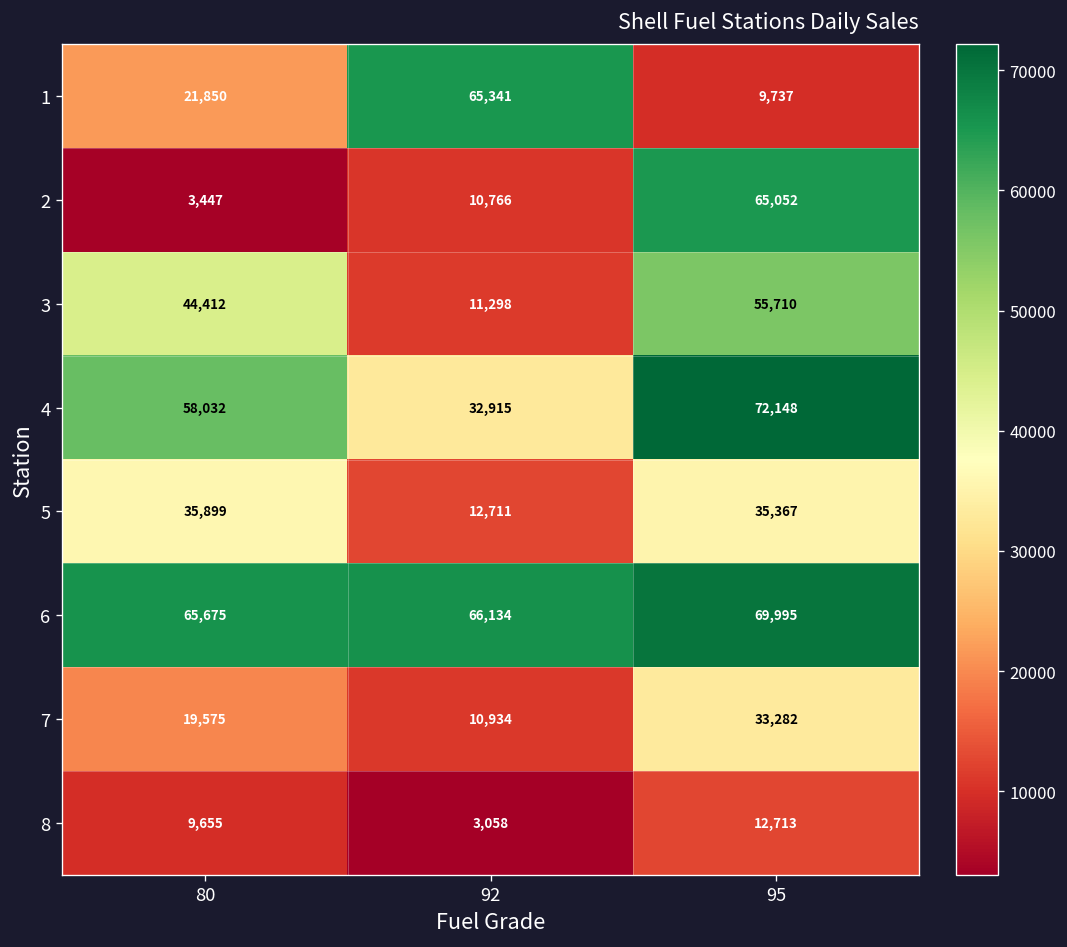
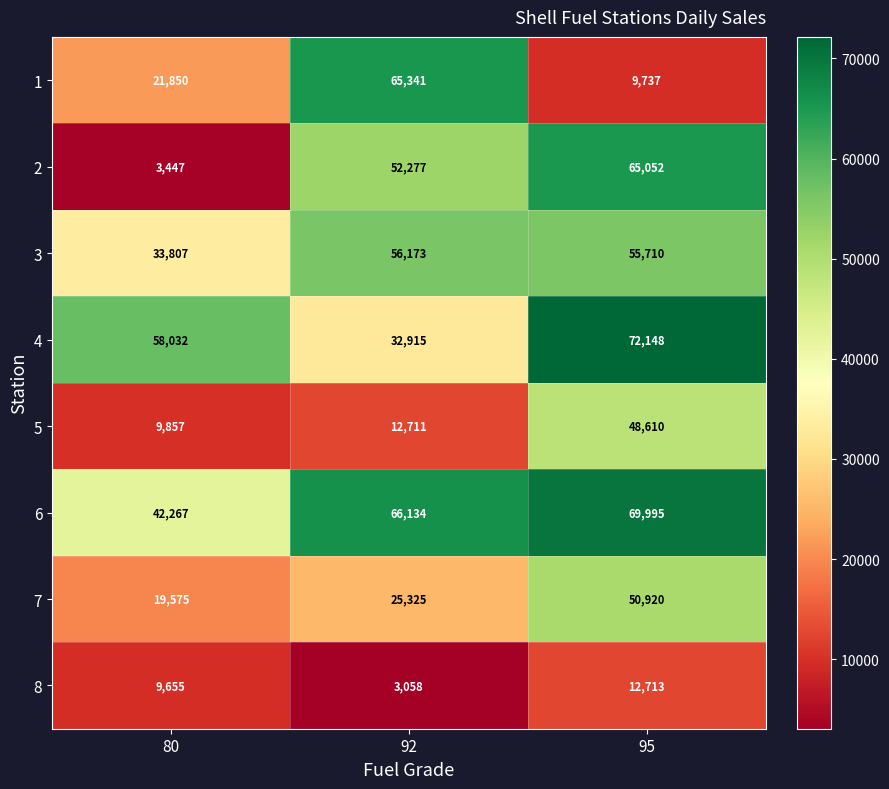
  {
    "1": {
      "80": "21,850",
      "92": "65,341",
      "95": "9,737"
    },
    "2": {
      "80": "3,447",
-     "92": "10,766",
+     "92": "52,277",
      "95": "65,052"
    },
    "3": {
-     "80": "44,412",
-     "92": "11,298",
+     "80": "33,807",
+     "92": "56,173",
      "95": "55,710"
    },
    "4": {
      "80": "58,032",
      "92": "32,915",
      "95": "72,148"
    },
    "5": {
-     "80": "35,899",
+     "80": "9,857",
      "92": "12,711",
-     "95": "35,367"
+     "95": "48,610"
    },
    "6": {
-     "80": "65,675",
+     "80": "42,267",
      "92": "66,134",
      "95": "69,995"
    },
    "7": {
      "80": "19,575",
-     "92": "10,934",
-     "95": "33,282"
+     "92": "25,325",
+     "95": "50,920"
    },
    "8": {
      "80": "9,655",
      "92": "3,058",
      "95": "12,713"
    }
  }
